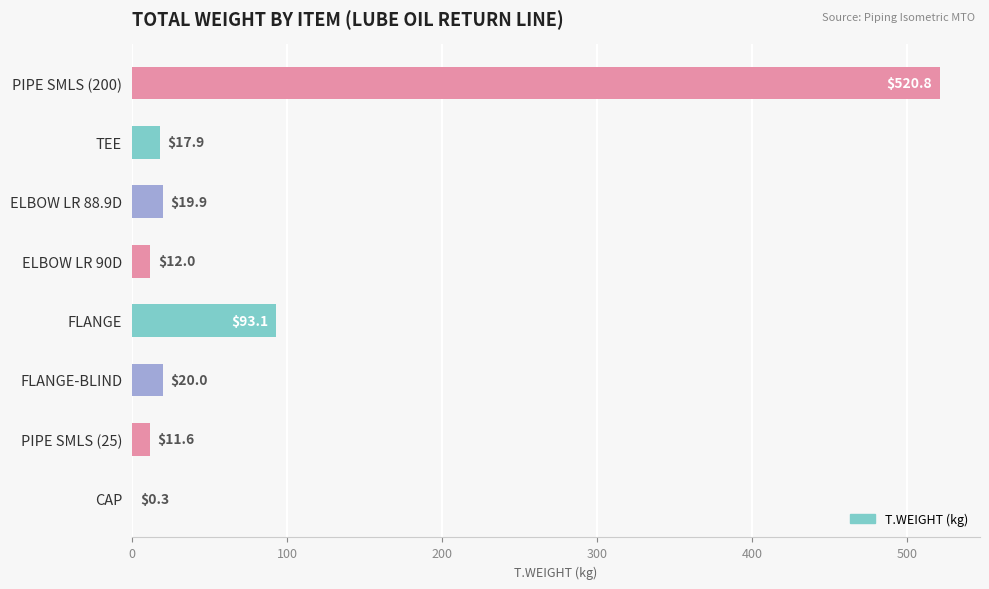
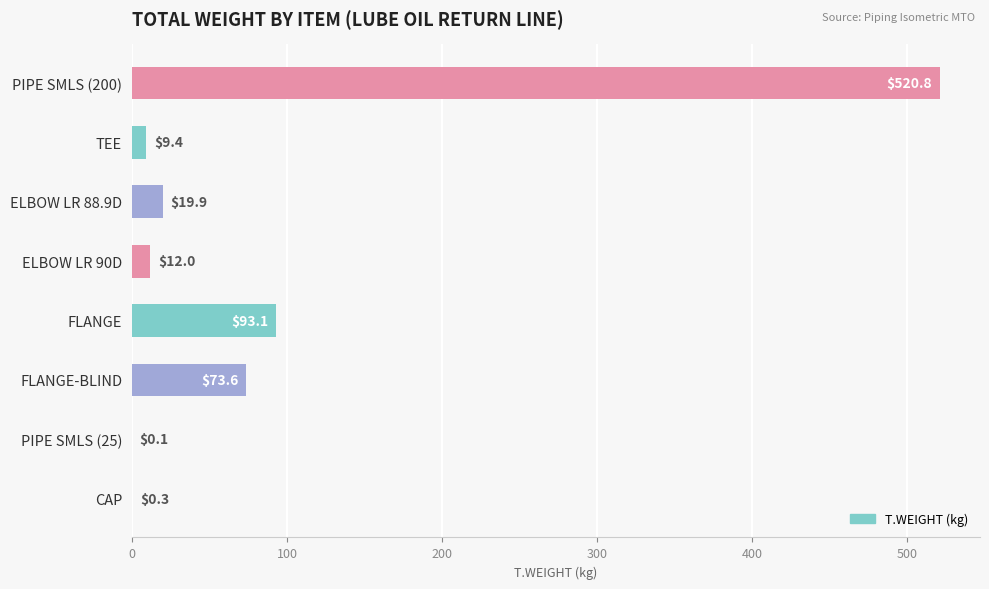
  {
    "PIPE SMLS (200)": "$520.8",
-   "TEE": "$17.9",
+   "TEE": "$9.4",
    "ELBOW LR 88.9D": "$19.9",
    "ELBOW LR 90D": "$12.0",
    "FLANGE": "$93.1",
-   "FLANGE-BLIND": "$20.0",
-   "PIPE SMLS (25)": "$11.6",
+   "FLANGE-BLIND": "$73.6",
+   "PIPE SMLS (25)": "$0.1",
    "CAP": "$0.3"
  }
